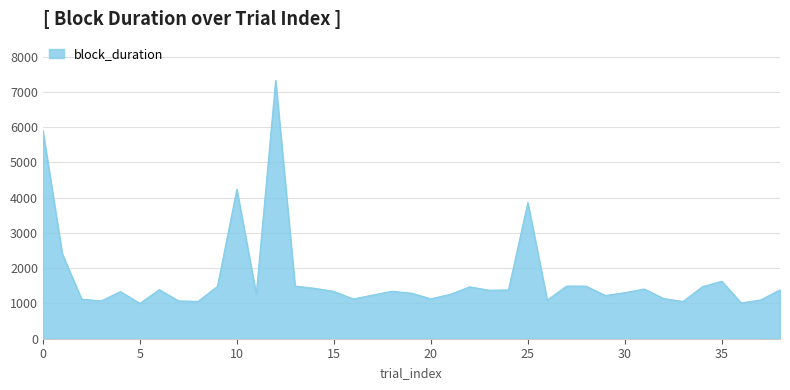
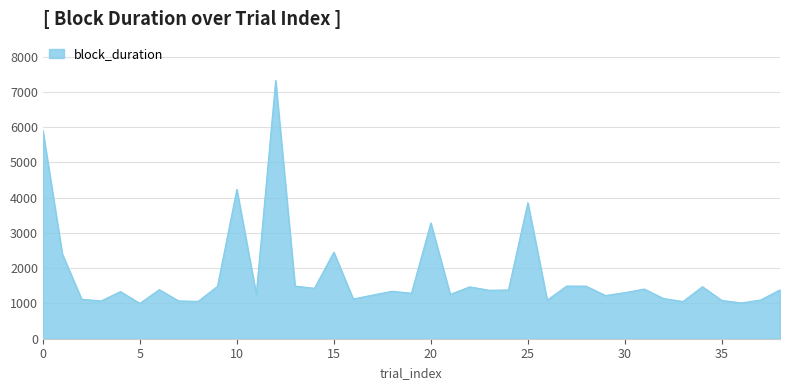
  {
    "0": 5900,
    "5": 1000,
    "10": 4200,
-   "15": 1300,
-   "20": 1100,
+   "15": 2500,
+   "20": 3300,
    "25": 3900,
    "30": 1300,
-   "35": 1600
+   "35": 1100
  }
